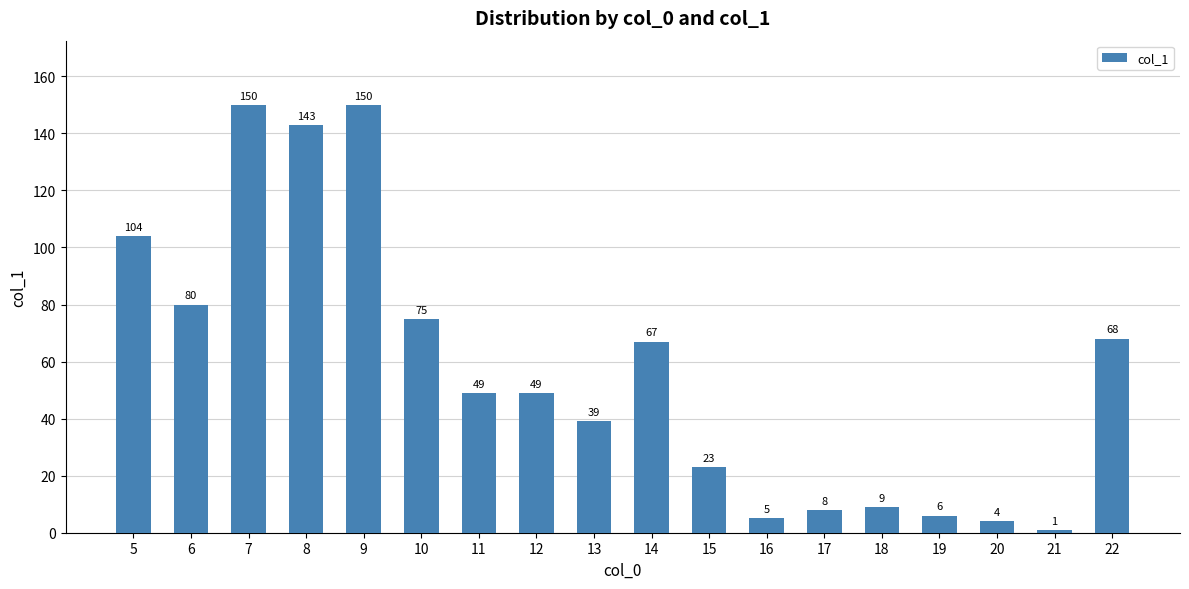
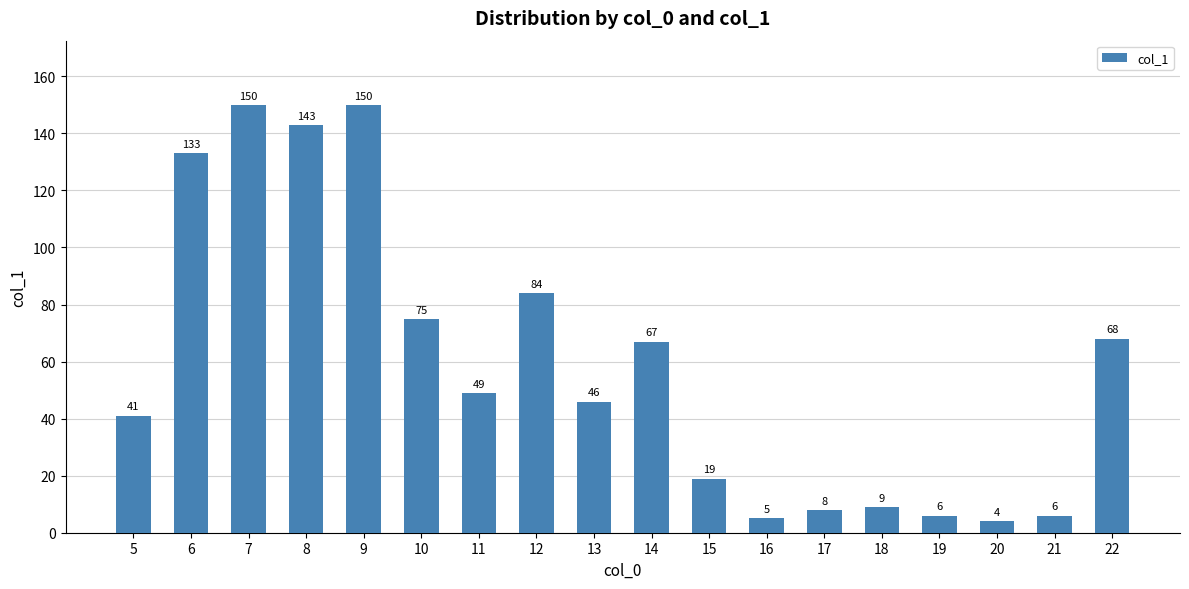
  {
-   "5": 104,
-   "6": 80,
+   "5": 41,
+   "6": 133,
    "7": 150,
    "8": 143,
    "9": 150,
    "10": 75,
    "11": 49,
-   "12": 49,
-   "13": 39,
+   "12": 84,
+   "13": 46,
    "14": 67,
-   "15": 23,
+   "15": 19,
    "16": 5,
    "17": 8,
    "18": 9,
    "19": 6,
    "20": 4,
-   "21": 1,
+   "21": 6,
    "22": 68
  }
